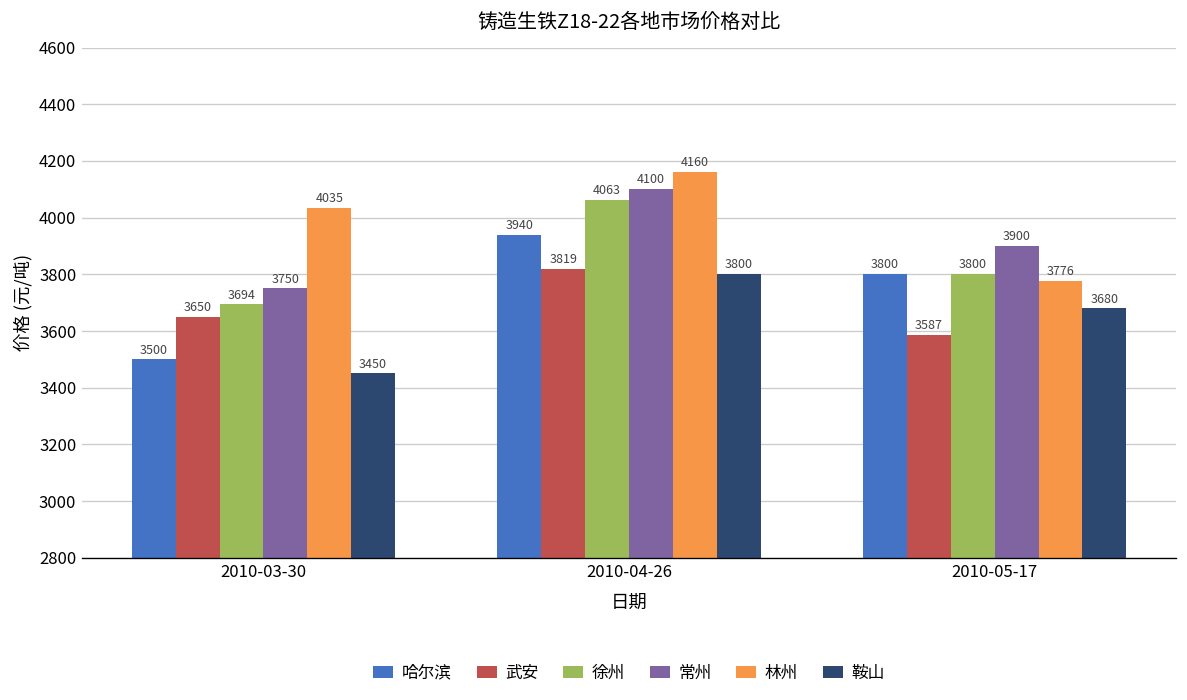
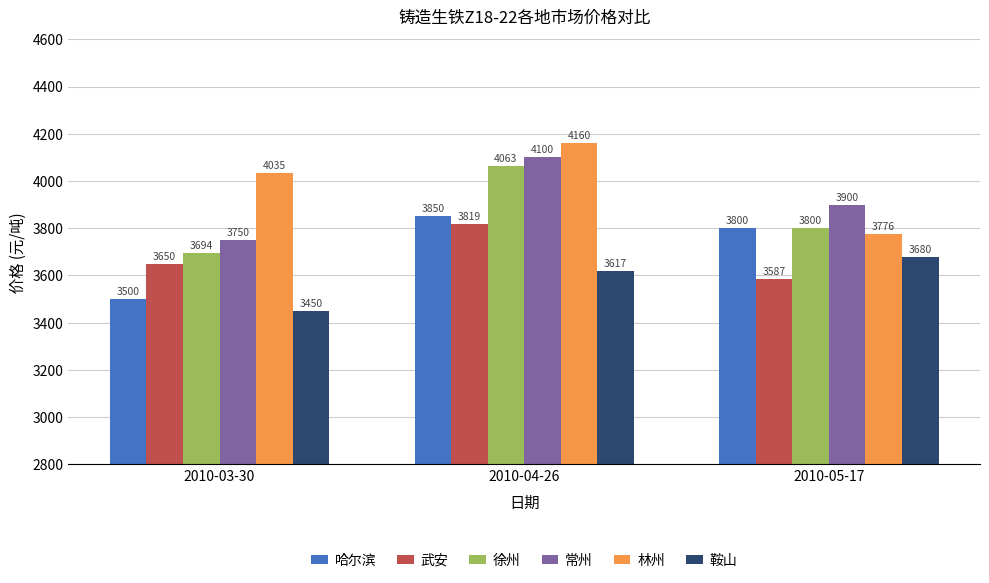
  {
    "哈尔滨": {
      "2010-03-30": 3500,
-     "2010-04-26": 3940,
+     "2010-04-26": 3850,
      "2010-05-17": 3800
    },
    "武安": {
      "2010-03-30": 3650,
      "2010-04-26": 3819,
      "2010-05-17": 3587
    },
    "徐州": {
      "2010-03-30": 3694,
      "2010-04-26": 4063,
      "2010-05-17": 3800
    },
    "常州": {
      "2010-03-30": 3750,
      "2010-04-26": 4100,
      "2010-05-17": 3900
    },
    "林州": {
      "2010-03-30": 4035,
      "2010-04-26": 4160,
      "2010-05-17": 3776
    },
    "鞍山": {
      "2010-03-30": 3450,
-     "2010-04-26": 3800,
+     "2010-04-26": 3617,
      "2010-05-17": 3680
    }
  }
